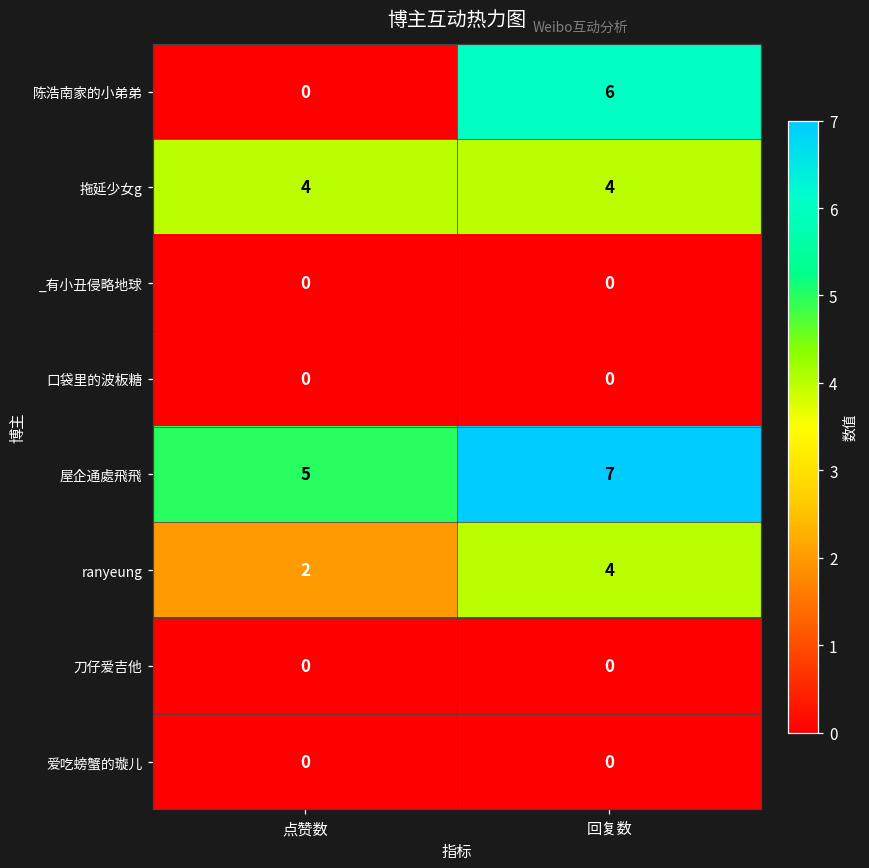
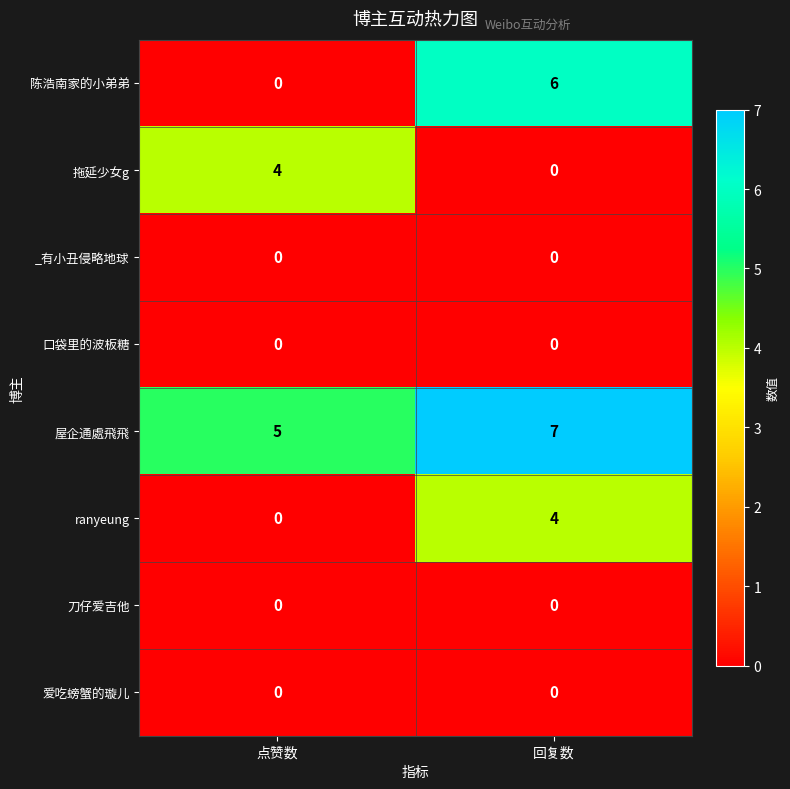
  {
    "陈浩南家的小弟弟": {
      "点赞数": 0,
      "回复数": 6
    },
    "拖延少女g": {
      "点赞数": 4,
-     "回复数": 4
+     "回复数": 0
    },
    "_有小丑侵略地球": {
      "点赞数": 0,
      "回复数": 0
    },
    "口袋里的波板糖": {
      "点赞数": 0,
      "回复数": 0
    },
    "屋企通處飛飛": {
      "点赞数": 5,
      "回复数": 7
    },
    "ranyeung": {
-     "点赞数": 2,
+     "点赞数": 0,
      "回复数": 4
    },
    "刀仔爱吉他": {
      "点赞数": 0,
      "回复数": 0
    },
    "爱吃螃蟹的璇儿": {
      "点赞数": 0,
      "回复数": 0
    }
  }
